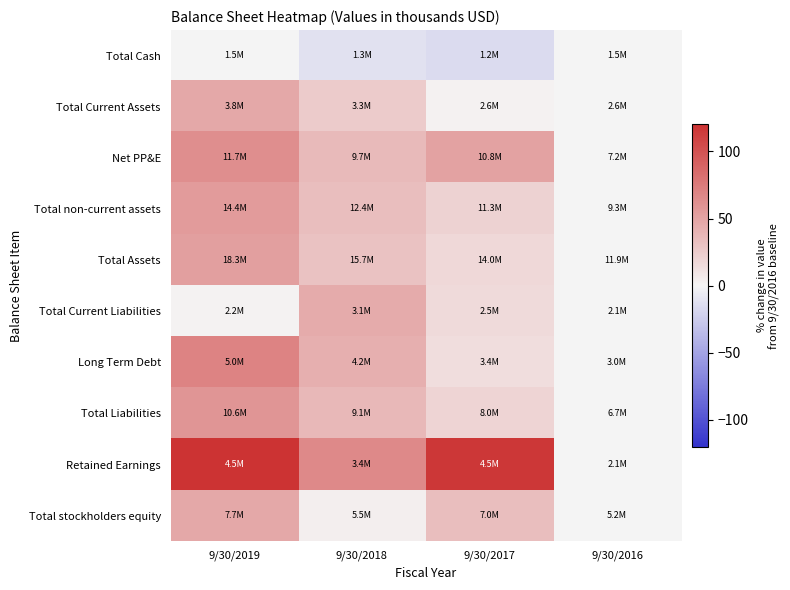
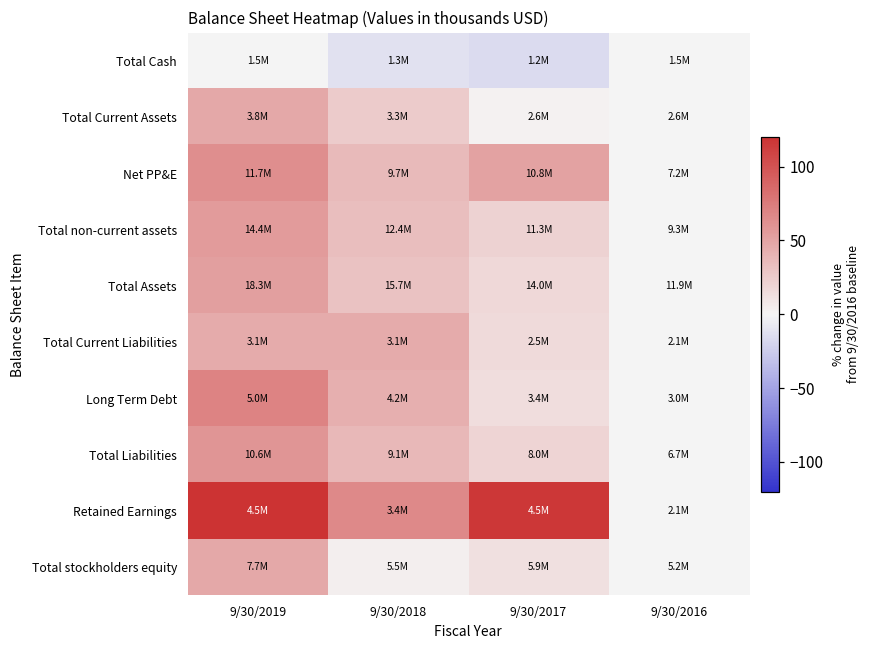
  {
    "Total Cash": {
      "9/30/2019": "1.5M",
      "9/30/2018": "1.3M",
      "9/30/2017": "1.2M",
      "9/30/2016": "1.5M"
    },
    "Total Current Assets": {
      "9/30/2019": "3.8M",
      "9/30/2018": "3.3M",
      "9/30/2017": "2.6M",
      "9/30/2016": "2.6M"
    },
    "Net PP&E": {
      "9/30/2019": "11.7M",
      "9/30/2018": "9.7M",
      "9/30/2017": "10.8M",
      "9/30/2016": "7.2M"
    },
    "Total non-current assets": {
      "9/30/2019": "14.4M",
      "9/30/2018": "12.4M",
      "9/30/2017": "11.3M",
      "9/30/2016": "9.3M"
    },
    "Total Assets": {
      "9/30/2019": "18.3M",
      "9/30/2018": "15.7M",
      "9/30/2017": "14.0M",
      "9/30/2016": "11.9M"
    },
    "Total Current Liabilities": {
-     "9/30/2019": "2.2M",
+     "9/30/2019": "3.1M",
      "9/30/2018": "3.1M",
      "9/30/2017": "2.5M",
      "9/30/2016": "2.1M"
    },
    "Long Term Debt": {
      "9/30/2019": "5.0M",
      "9/30/2018": "4.2M",
      "9/30/2017": "3.4M",
      "9/30/2016": "3.0M"
    },
    "Total Liabilities": {
      "9/30/2019": "10.6M",
      "9/30/2018": "9.1M",
      "9/30/2017": "8.0M",
      "9/30/2016": "6.7M"
    },
    "Retained Earnings": {
      "9/30/2019": "4.5M",
      "9/30/2018": "3.4M",
      "9/30/2017": "4.5M",
      "9/30/2016": "2.1M"
    },
    "Total stockholders equity": {
      "9/30/2019": "7.7M",
      "9/30/2018": "5.5M",
-     "9/30/2017": "7.0M",
+     "9/30/2017": "5.9M",
      "9/30/2016": "5.2M"
    }
  }
